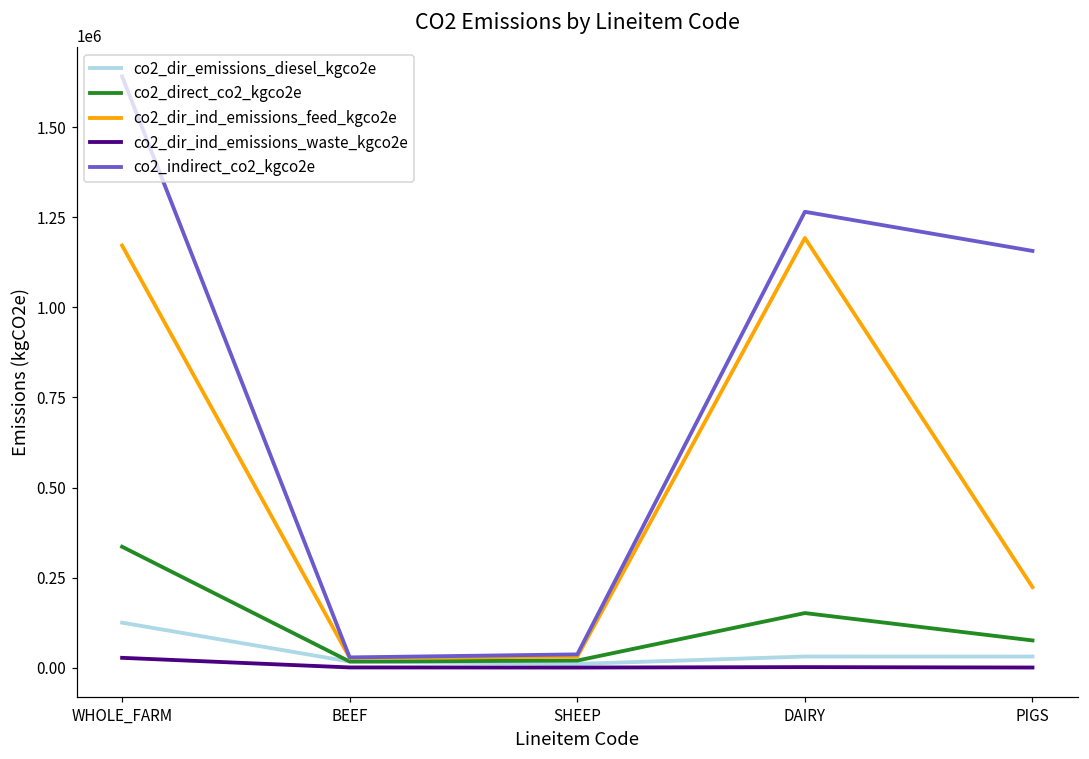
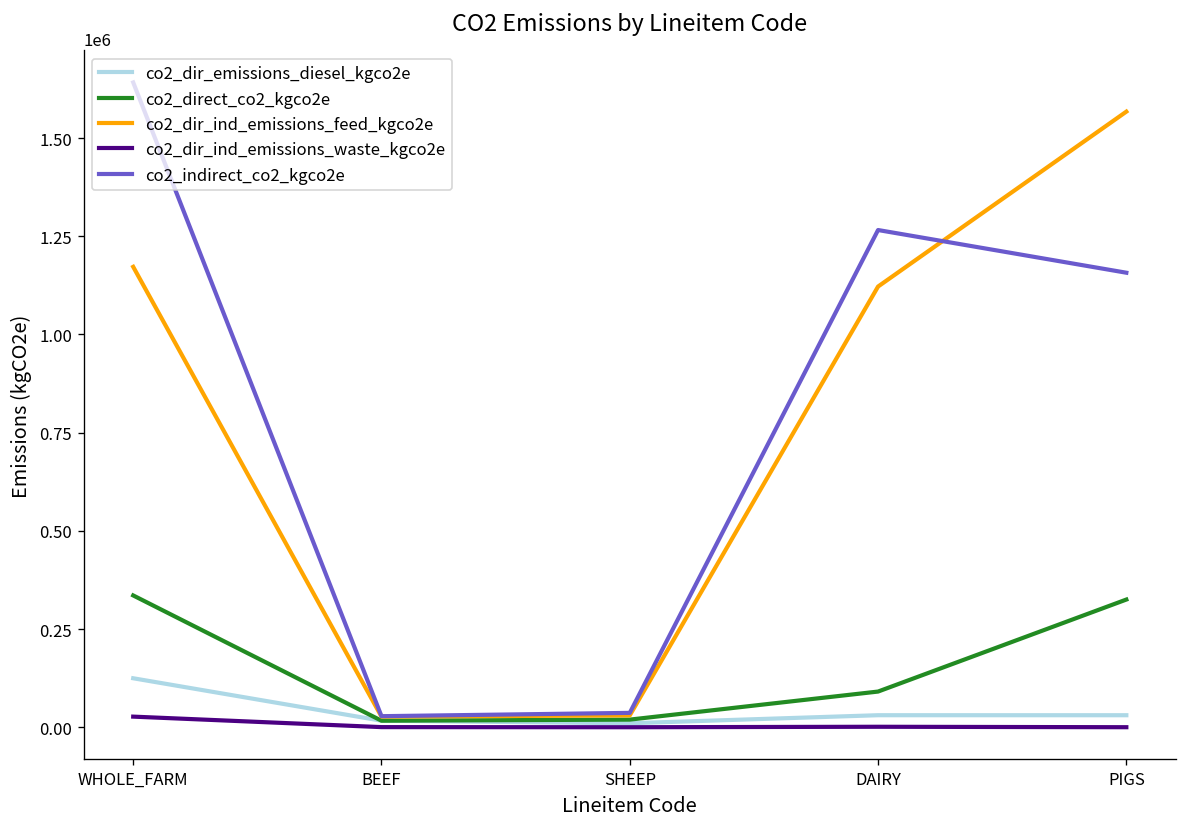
  {
    "co2_dir_emissions_diesel_kgco2e": {
      "WHOLE_FARM": 120000,
      "SHEEP": 10000,
      "DAIRY": 30000,
      "PIGS": 30000
    },
    "co2_direct_co2_kgco2e": {
      "WHOLE_FARM": 340000,
      "SHEEP": 20000,
-     "DAIRY": 150000,
-     "PIGS": 80000
+     "DAIRY": 90000,
+     "PIGS": 330000
    },
    "co2_dir_ind_emissions_feed_kgco2e": {
      "WHOLE_FARM": 1170000,
-     "DAIRY": 1190000,
-     "PIGS": 220000
+     "DAIRY": 1120000,
+     "PIGS": 1570000
    },
    "co2_dir_ind_emissions_waste_kgco2e": {
      "WHOLE_FARM": 30000,
      "BEEF": 0,
      "SHEEP": 0,
      "DAIRY": 0,
      "PIGS": 0
    },
    "co2_indirect_co2_kgco2e": {
      "DAIRY": 1270000,
      "PIGS": 1160000
    }
  }
